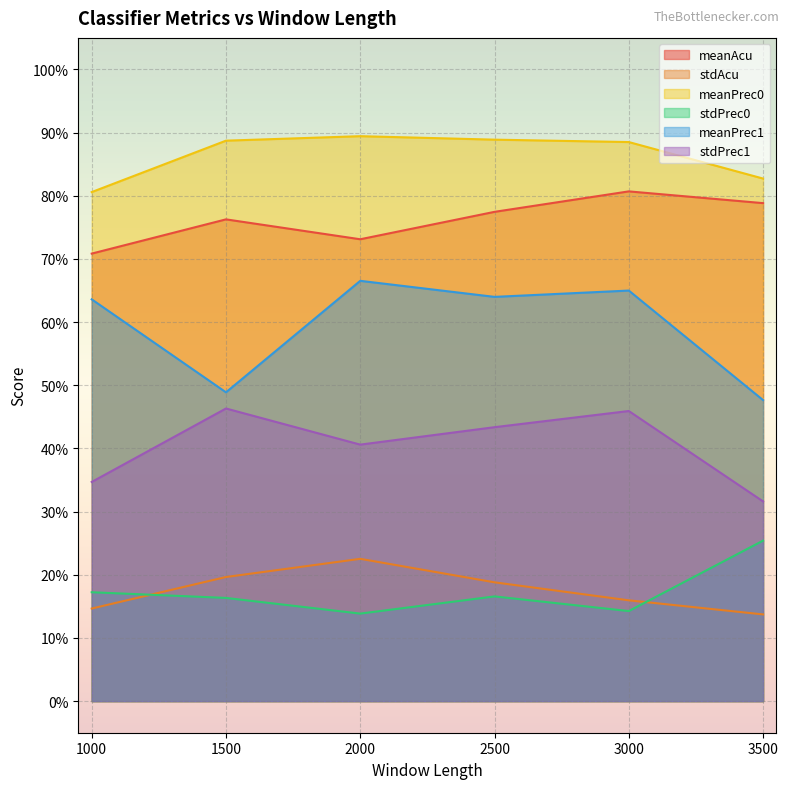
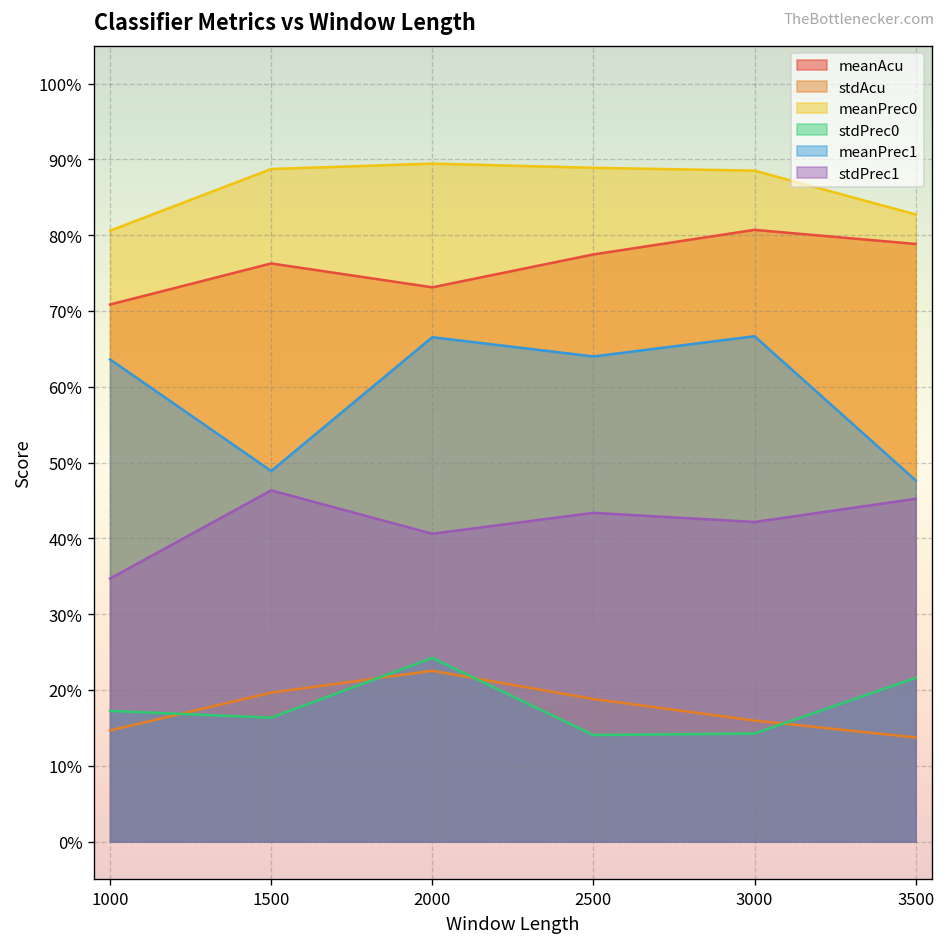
  {
    "stdPrec0": {
      "1000": "17%",
      "1500": "16%",
-     "2000": "14%",
-     "2500": "17%",
+     "2000": "24%",
+     "2500": "14%",
      "3000": "14%",
-     "3500": "25%"
+     "3500": "22%"
    },
    "meanPrec1": {
      "1000": "64%",
      "1500": "49%",
      "2000": "67%",
      "2500": "64%",
-     "3000": "65%",
+     "3000": "67%",
      "3500": "48%"
    },
    "stdPrec1": {
      "1000": "35%",
      "1500": "46%",
      "2000": "41%",
      "2500": "43%",
-     "3000": "46%",
-     "3500": "32%"
+     "3000": "42%",
+     "3500": "45%"
    }
  }
